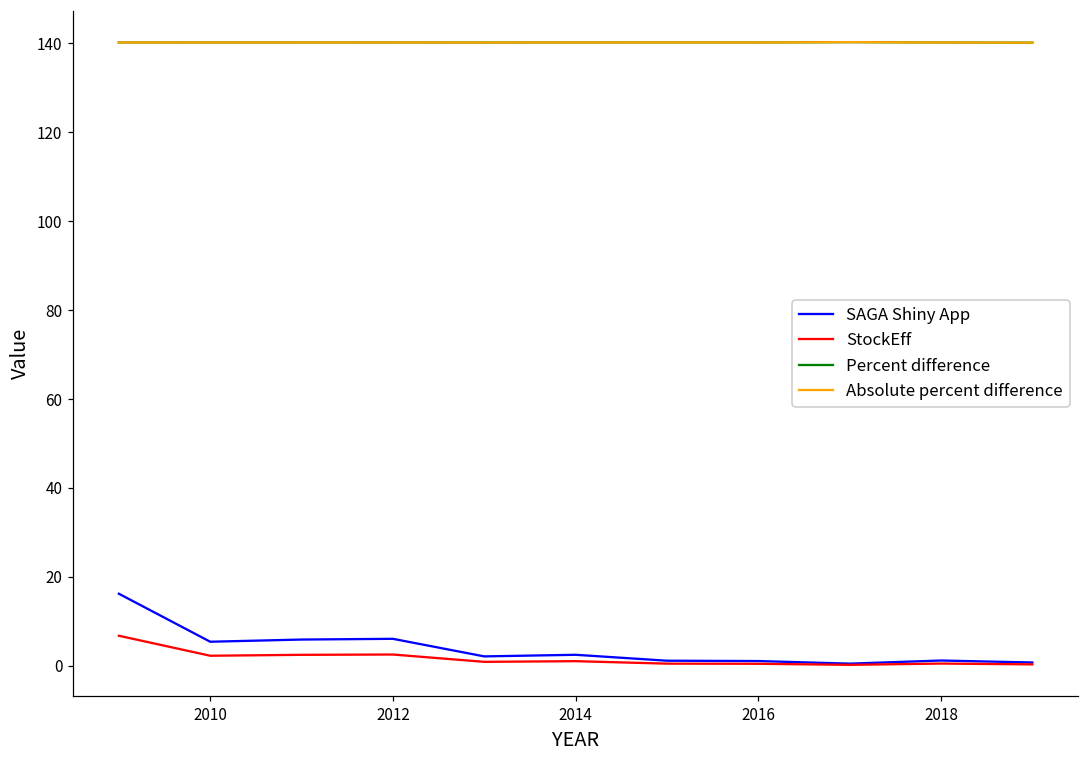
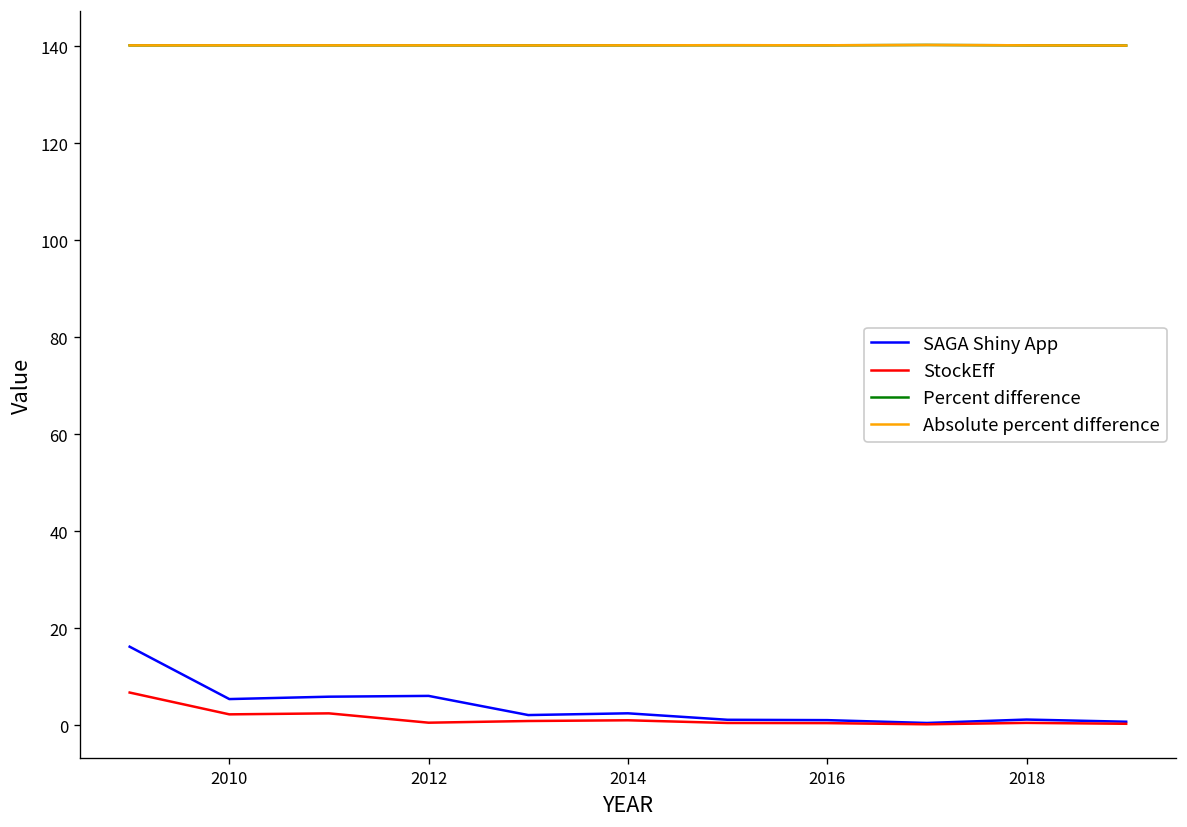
  {
    "SAGA Shiny App": {
      "2010": 5,
      "2012": 6,
      "2014": 2,
      "2018": 1
    },
    "StockEff": {
      "2010": 2,
-     "2012": 3,
+     "2012": 1,
      "2014": 1,
      "2018": 0
    },
    "Absolute percent difference": {
      "2010": 140,
      "2012": 140,
      "2014": 140,
      "2016": 140,
      "2018": 140
    }
  }
